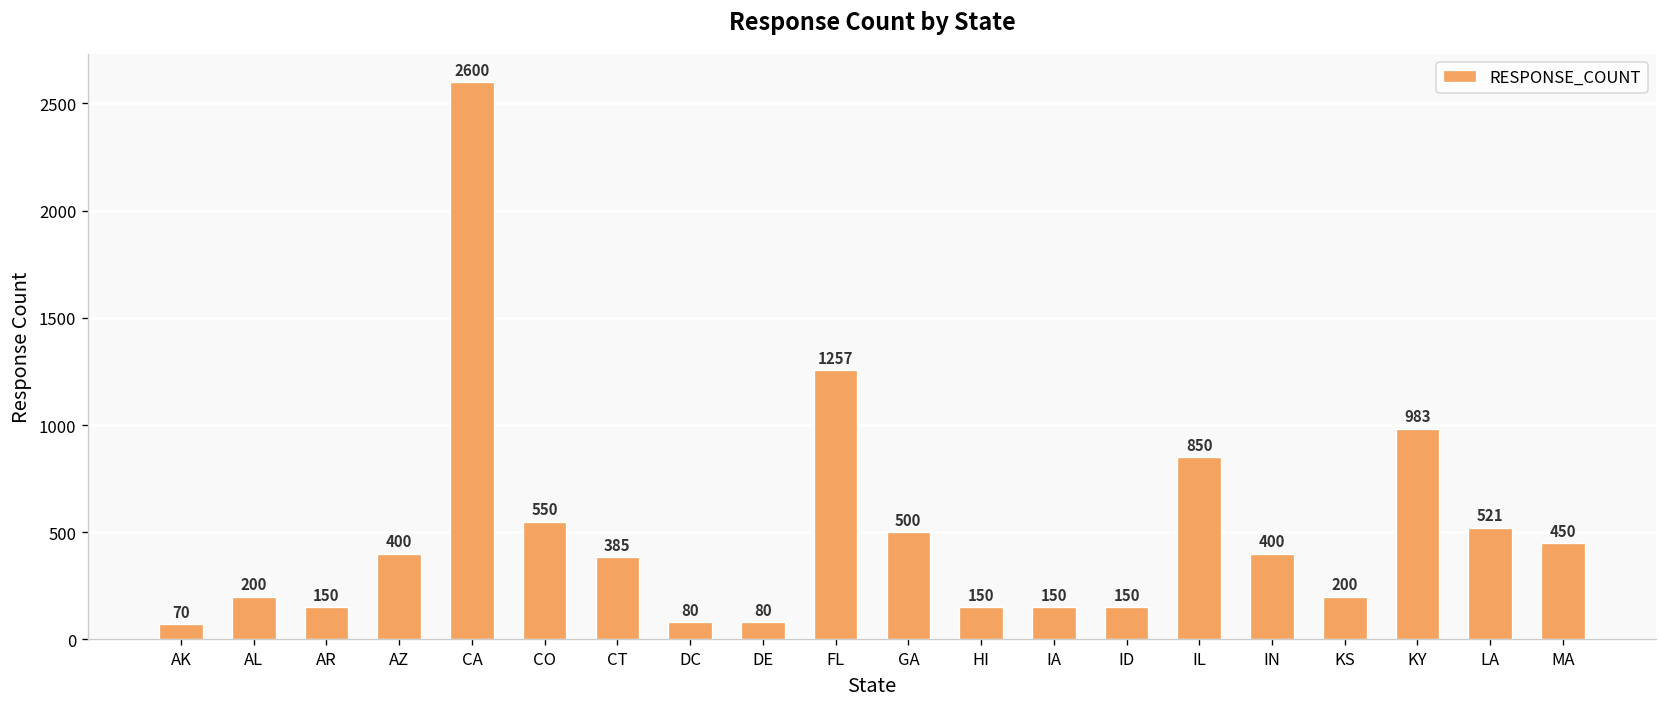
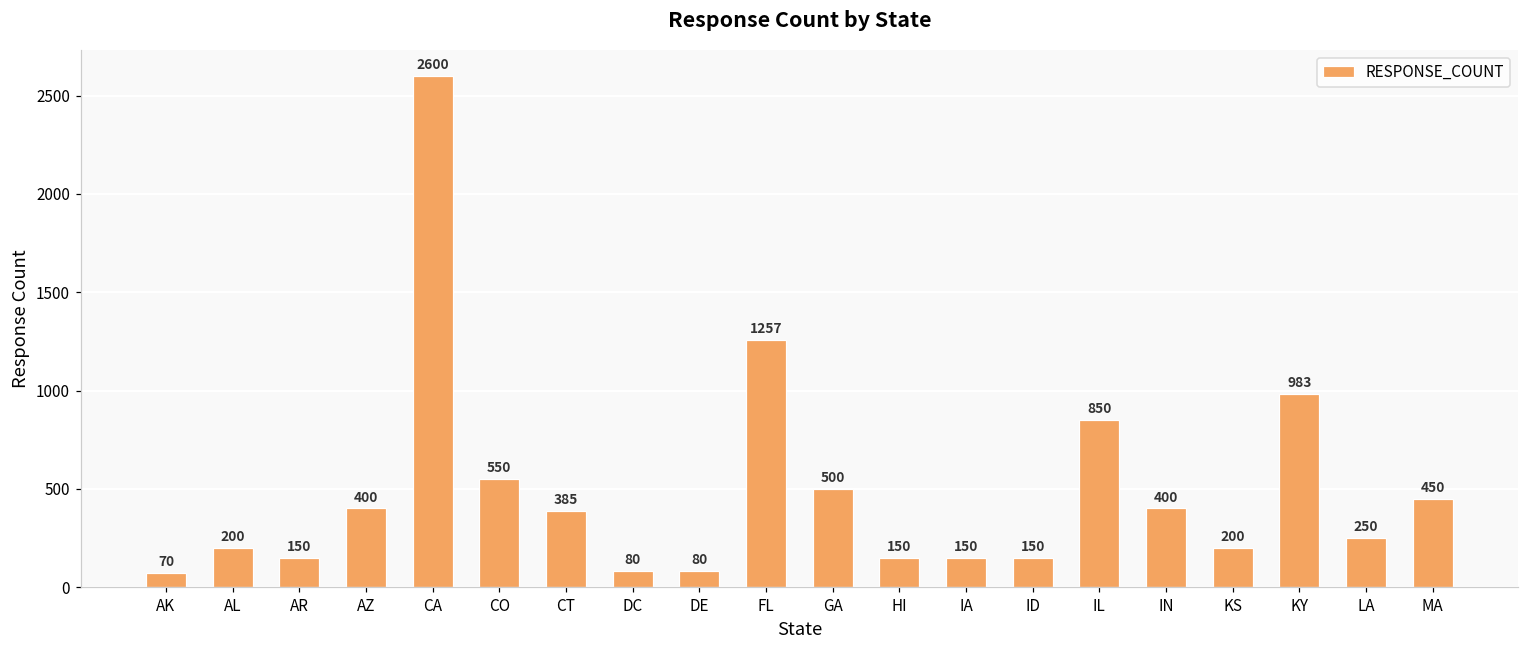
  {
    "AK": 70,
    "AL": 200,
    "AR": 150,
    "AZ": 400,
    "CA": 2600,
    "CO": 550,
    "CT": 385,
    "DC": 80,
    "DE": 80,
    "FL": 1257,
    "GA": 500,
    "HI": 150,
    "IA": 150,
    "ID": 150,
    "IL": 850,
    "IN": 400,
    "KS": 200,
    "KY": 983,
-   "LA": 521,
+   "LA": 250,
    "MA": 450
  }
